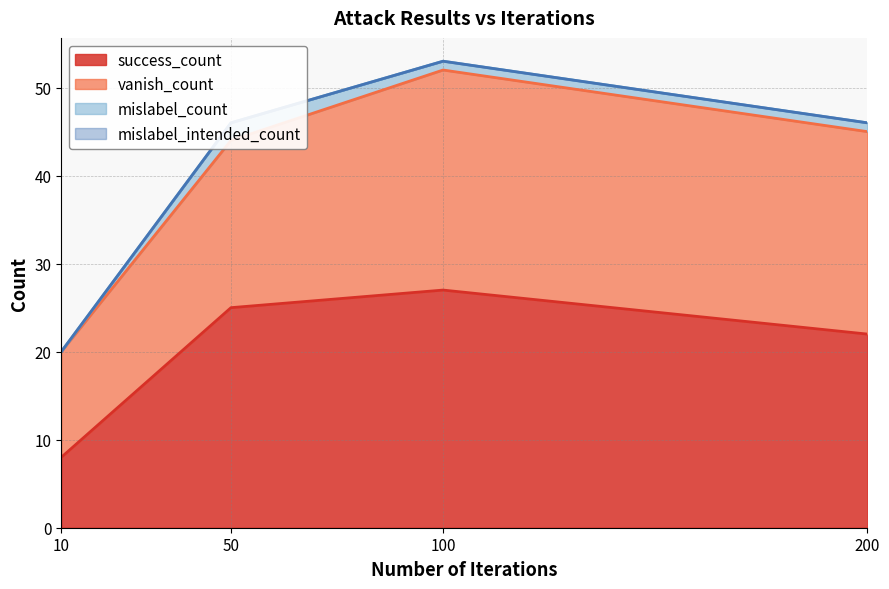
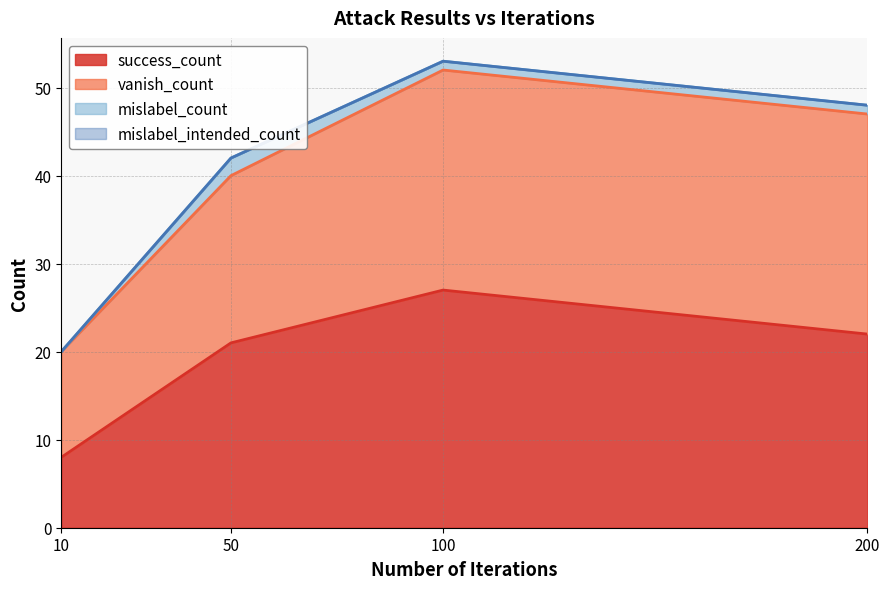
  {
    "success_count": {
      "10": 8,
-     "50": 25,
+     "50": 21,
      "100": 27,
      "200": 22
    },
    "vanish_count": {
      "100": 25,
-     "200": 23
+     "200": 25
    }
  }
